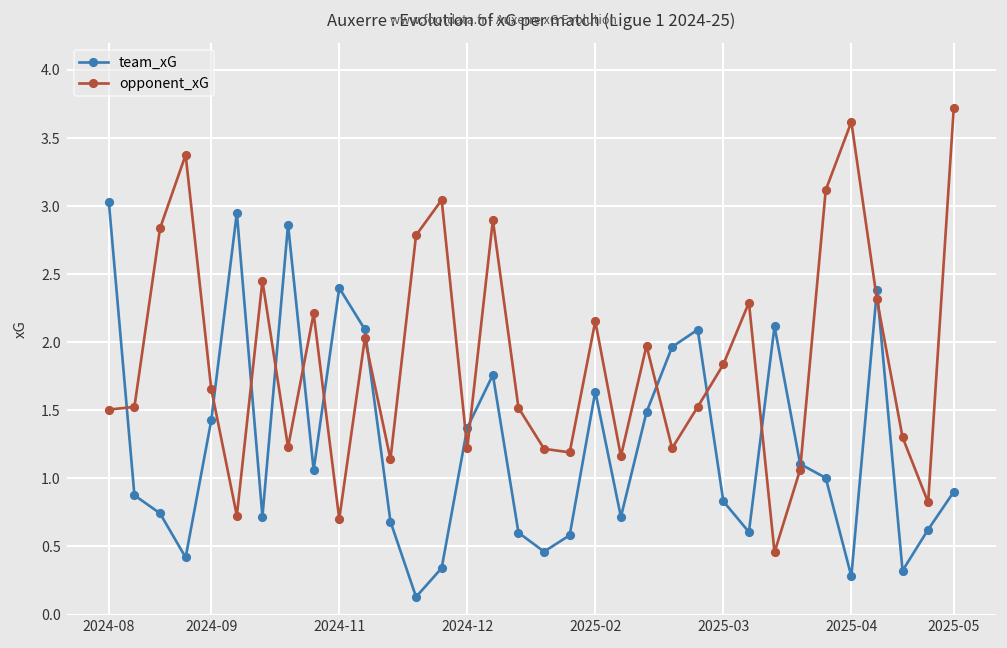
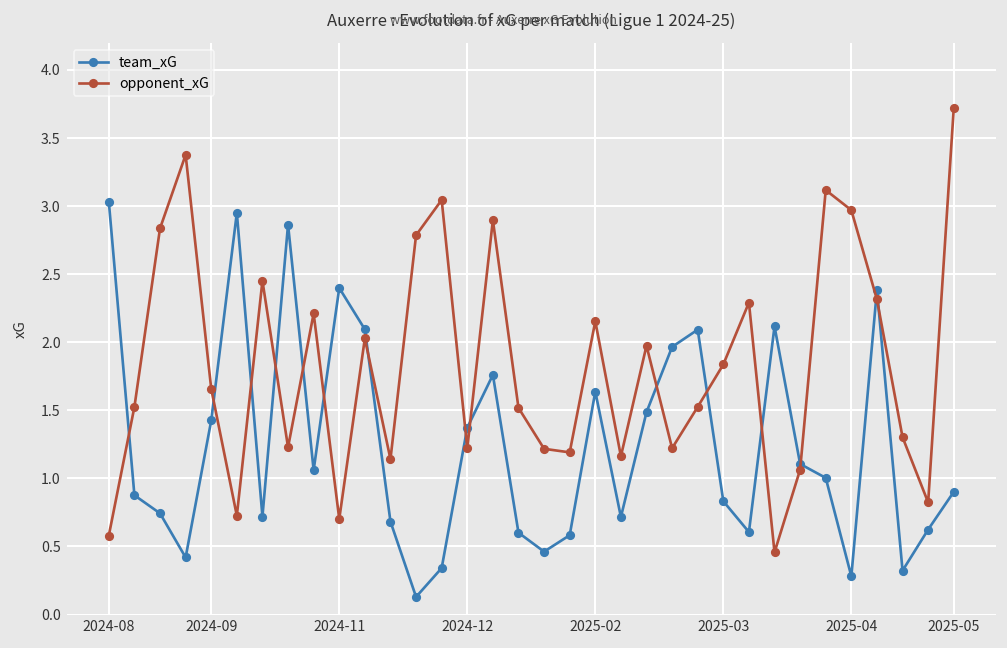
  {
    "team_xG": {
      "2024-08": 3.03,
      "2024-09": 1.43,
      "2024-11": 2.40,
      "2024-12": 1.37,
      "2025-02": 1.64,
      "2025-03": 0.83,
      "2025-04": 0.28,
      "2025-05": 0.90
    },
    "opponent_xG": {
-     "2024-08": 1.51,
+     "2024-08": 0.58,
      "2024-09": 1.66,
      "2024-11": 0.70,
      "2024-12": 1.22,
      "2025-02": 2.15,
      "2025-03": 1.84,
-     "2025-04": 3.62,
+     "2025-04": 2.97,
      "2025-05": 3.72
    }
  }
